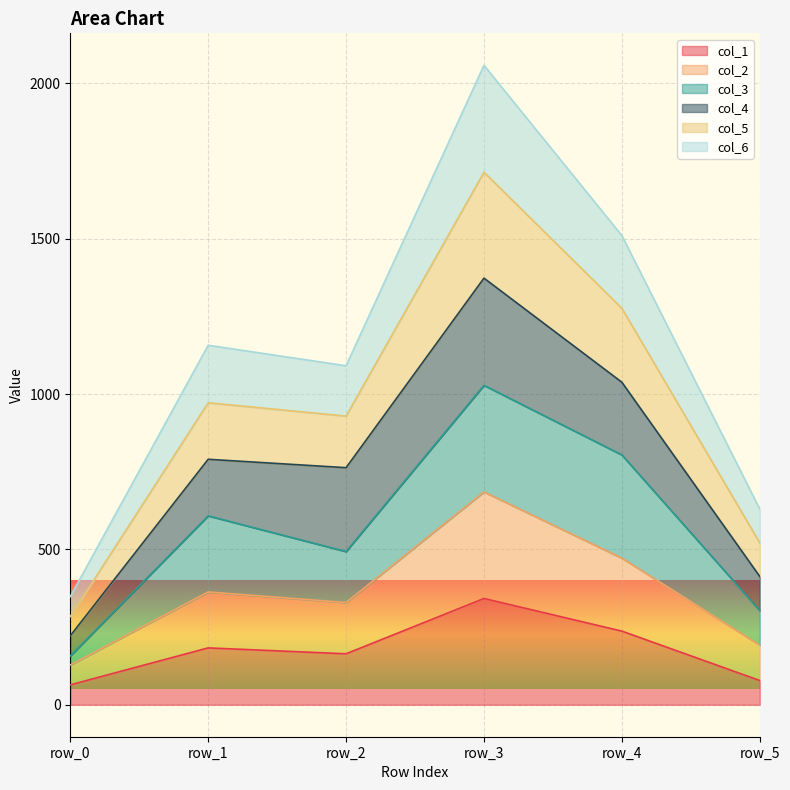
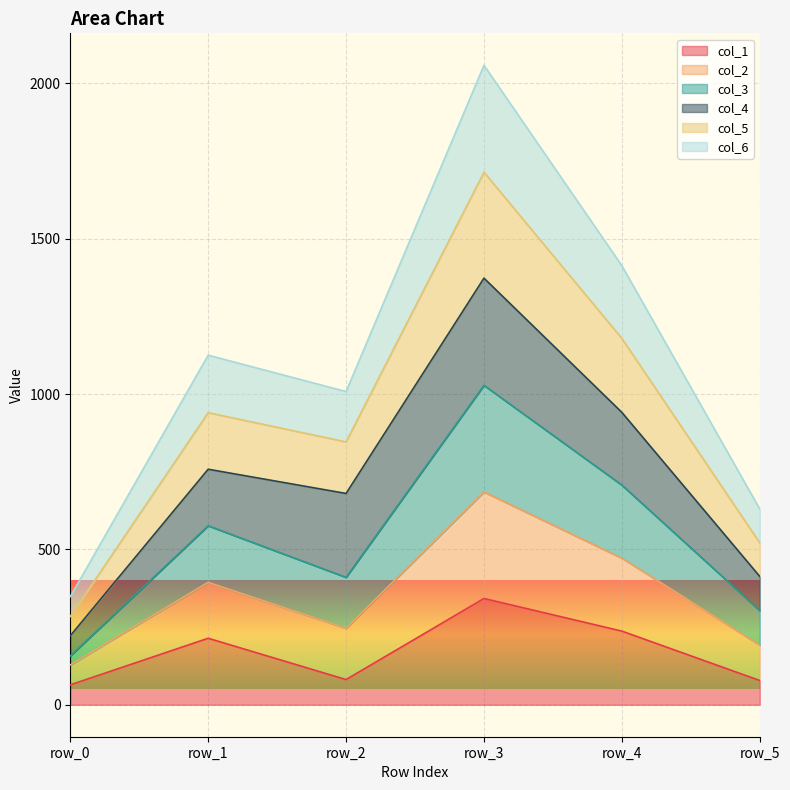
  {
    "col_1": {
      "row_0": 60,
-     "row_1": 180,
-     "row_2": 160,
+     "row_1": 210,
+     "row_2": 80,
      "row_3": 340,
      "row_4": 240,
      "row_5": 80
    },
    "col_3": {
      "row_0": 30,
-     "row_1": 250,
+     "row_1": 180,
      "row_2": 160,
      "row_3": 340,
-     "row_4": 330,
+     "row_4": 240,
      "row_5": 110
    },
    "col_4": {
      "row_0": 70,
      "row_1": 180,
      "row_2": 270,
      "row_3": 350,
      "row_4": 230,
      "row_5": 110
    },
    "col_6": {
      "row_0": 60,
      "row_1": 190,
      "row_2": 160,
      "row_3": 340,
      "row_4": 230,
      "row_5": 110
    }
  }
